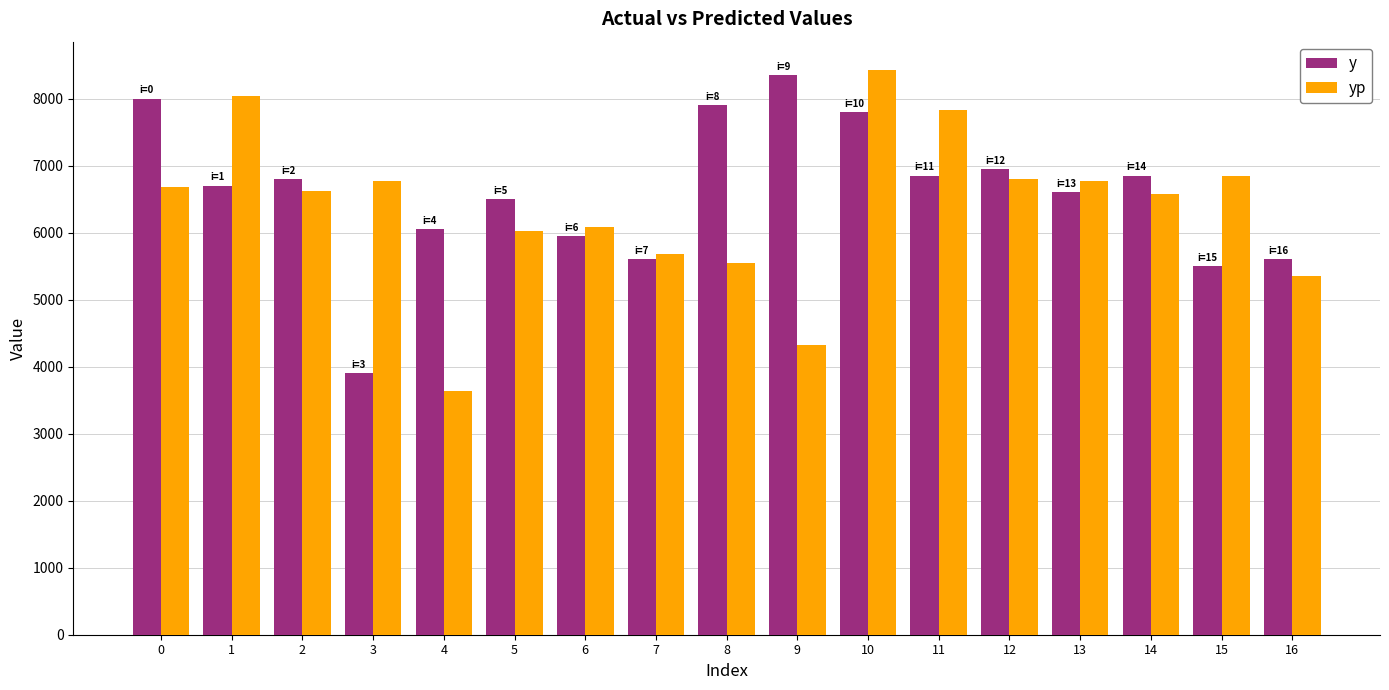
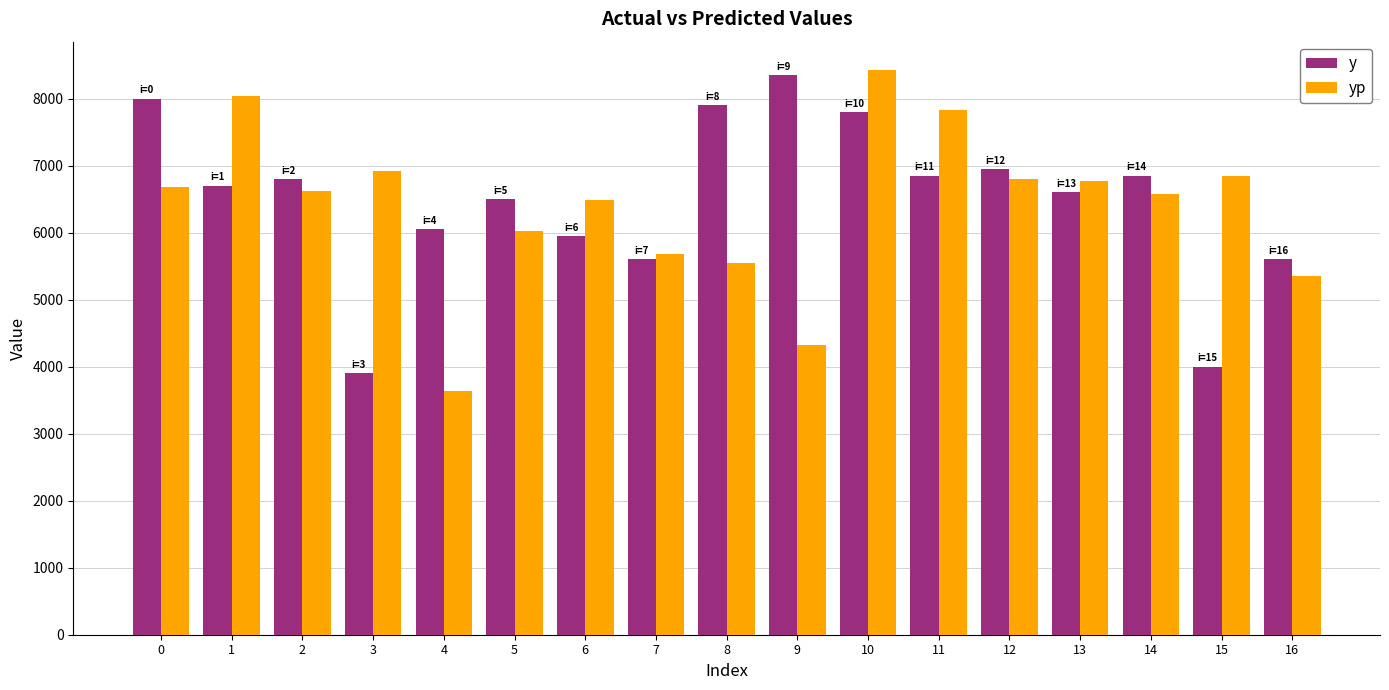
  {
    "y": {
-     "15": 5500
+     "15": 4000
    },
    "yp": {
      "0": 6700,
      "1": 8000,
      "2": 6600,
-     "3": 6800,
+     "3": 6900,
      "4": 3600,
      "5": 6000,
-     "6": 6100,
+     "6": 6500,
      "7": 5700,
      "8": 5600,
      "9": 4300,
      "10": 8400,
      "11": 7800,
      "12": 6800,
      "13": 6800,
      "14": 6600,
      "15": 6800,
      "16": 5400
    }
  }
